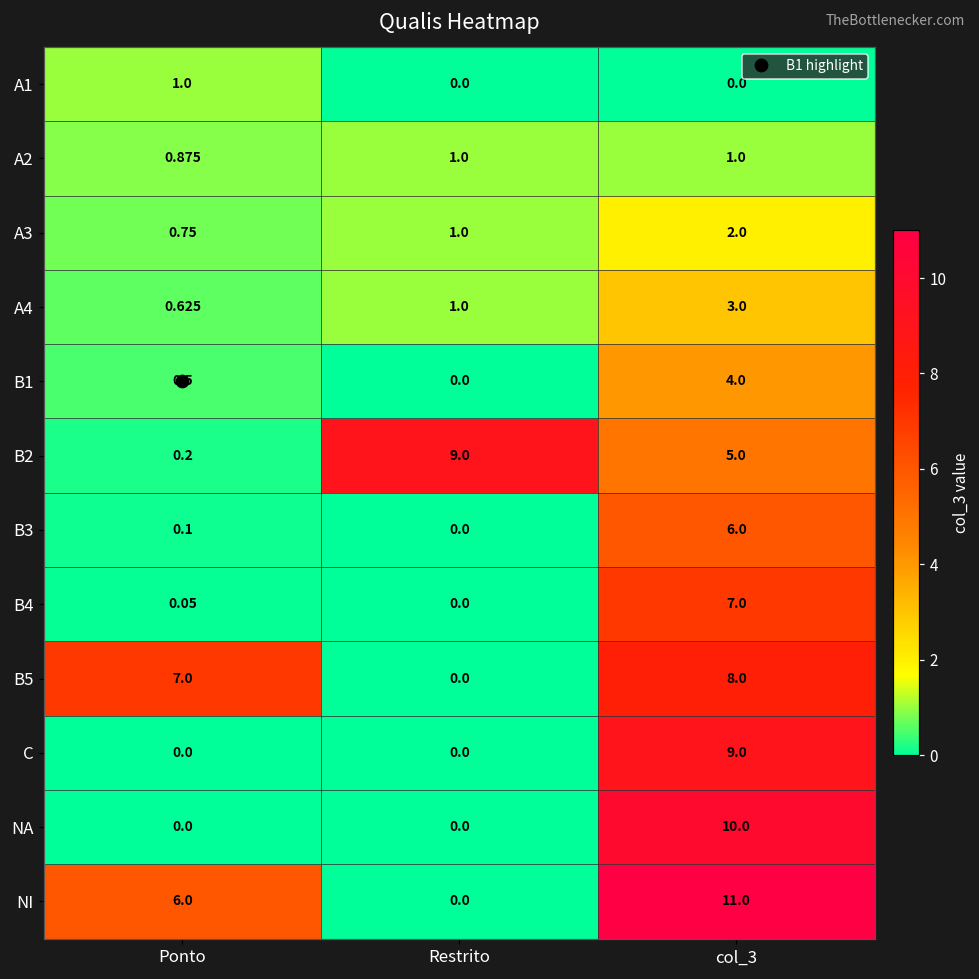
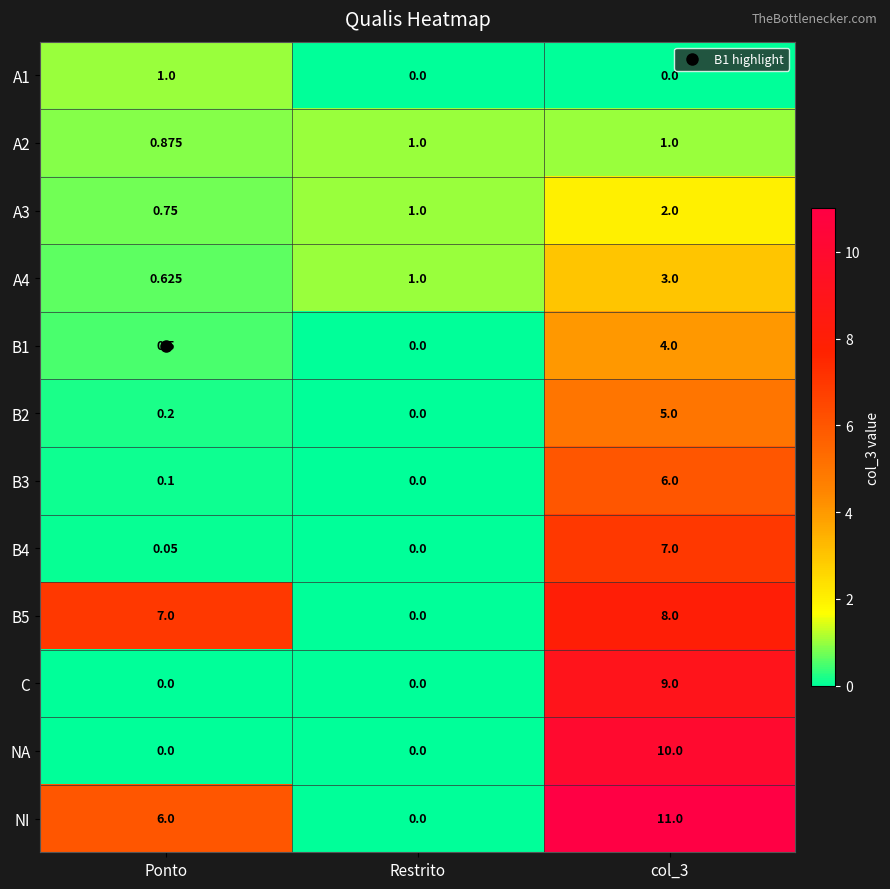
  {
    "A1": {
      "Ponto": 1.0,
      "Restrito": 0.0
    },
    "A2": {
      "Ponto": 0.875,
      "Restrito": 1.0,
      "col_3": 1.0
    },
    "A3": {
      "Ponto": 0.75,
      "Restrito": 1.0,
      "col_3": 2.0
    },
    "A4": {
      "Ponto": 0.625,
      "Restrito": 1.0,
      "col_3": 3.0
    },
    "B1": {
      "Restrito": 0.0,
      "col_3": 4.0
    },
    "B2": {
      "Ponto": 0.2,
-     "Restrito": 9.0,
+     "Restrito": 0.0,
      "col_3": 5.0
    },
    "B3": {
      "Ponto": 0.1,
      "Restrito": 0.0,
      "col_3": 6.0
    },
    "B4": {
      "Ponto": 0.05,
      "Restrito": 0.0,
      "col_3": 7.0
    },
    "B5": {
      "Ponto": 7.0,
      "Restrito": 0.0,
      "col_3": 8.0
    },
    "C": {
      "Ponto": 0.0,
      "Restrito": 0.0,
      "col_3": 9.0
    },
    "NA": {
      "Ponto": 0.0,
      "Restrito": 0.0,
      "col_3": 10.0
    },
    "NI": {
      "Ponto": 6.0,
      "Restrito": 0.0,
      "col_3": 11.0
    }
  }
